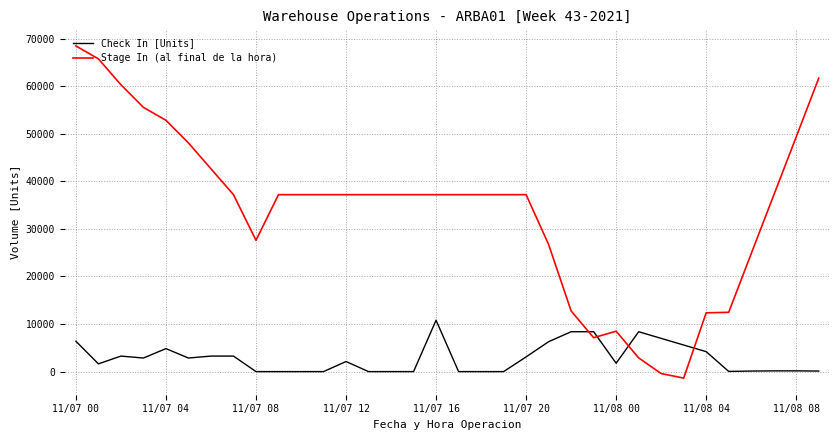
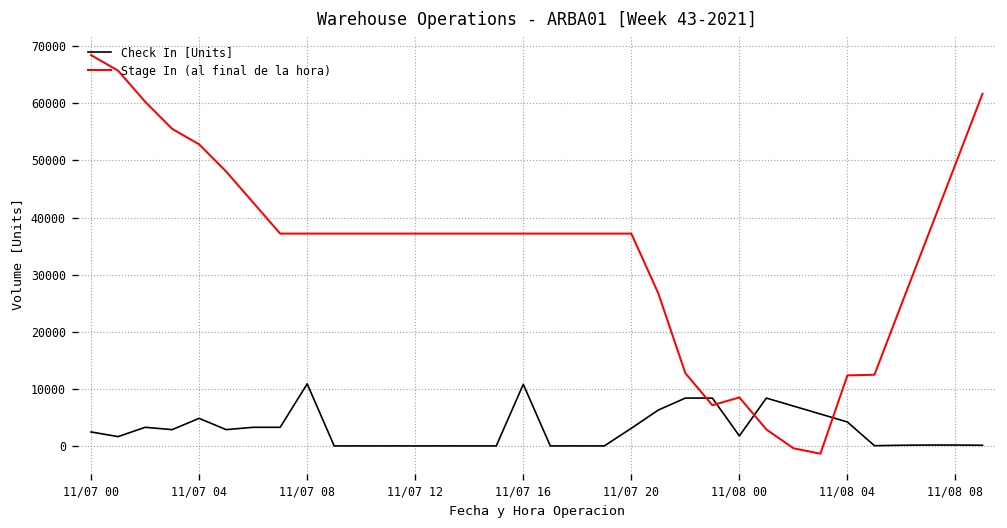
  {
    "Check In [Units]": {
-     "11/07 00": 6000,
+     "11/07 00": 2000,
      "11/07 04": 5000,
-     "11/07 08": 0,
-     "11/07 12": 2000,
+     "11/07 08": 11000,
+     "11/07 12": 0,
      "11/07 16": 11000,
      "11/07 20": 3000,
      "11/08 00": 2000,
      "11/08 04": 4000,
      "11/08 08": 0
    },
    "Stage In (al final de la hora)": {
      "11/07 00": 68000,
      "11/07 04": 53000,
-     "11/07 08": 28000,
+     "11/07 08": 37000,
      "11/07 12": 37000,
      "11/07 16": 37000,
      "11/07 20": 37000,
      "11/08 00": 8000,
      "11/08 04": 12000,
      "11/08 08": 49000
    }
  }
